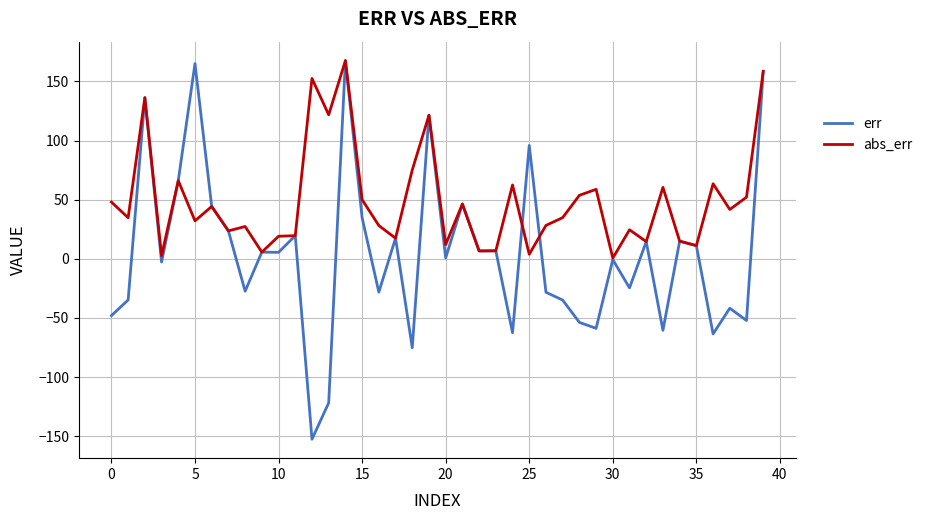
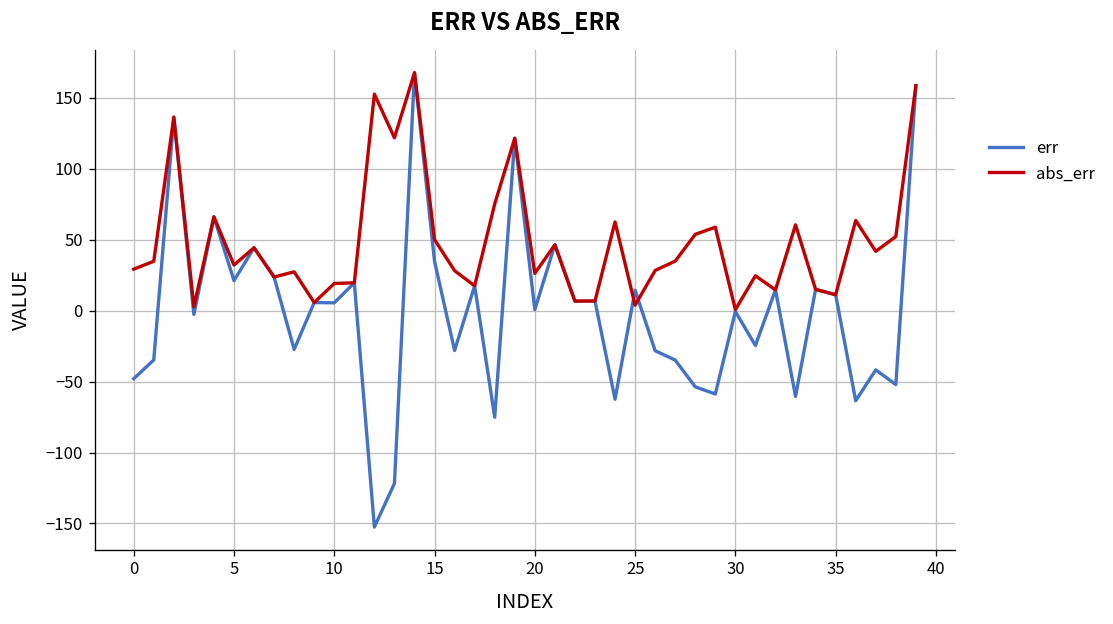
  {
    "err": {
      "0": -48,
-     "5": 165,
+     "5": 21,
      "10": 6,
      "15": 35,
      "20": 1,
-     "25": 96
+     "25": 14
    },
    "abs_err": {
-     "0": 48,
+     "0": 29,
      "5": 32,
      "10": 19,
      "15": 50,
-     "20": 12,
+     "20": 26,
      "25": 4
    }
  }
